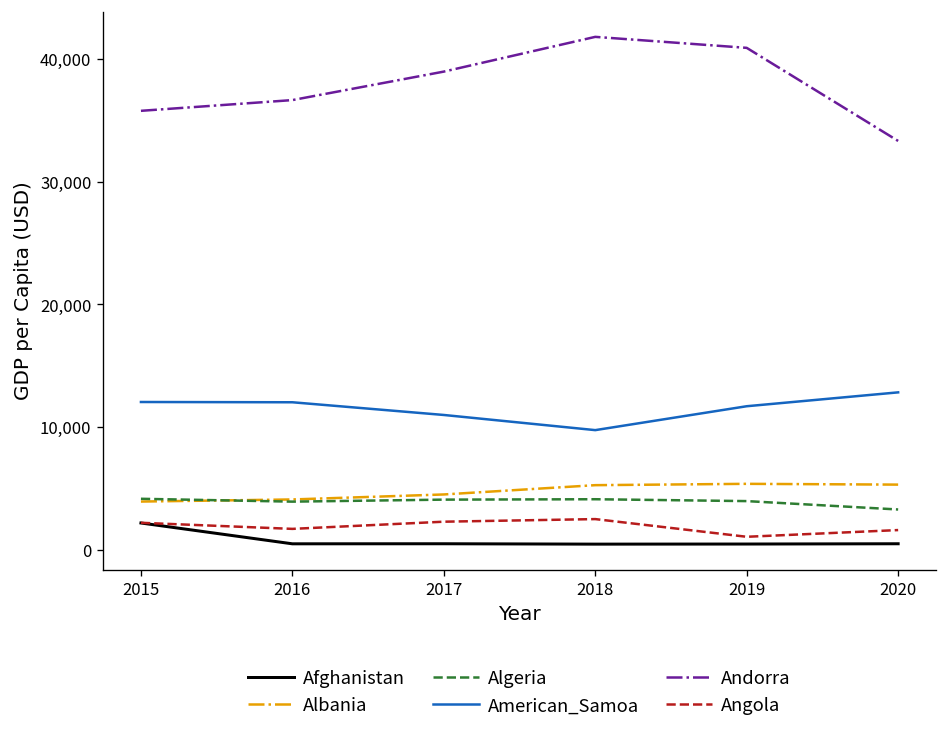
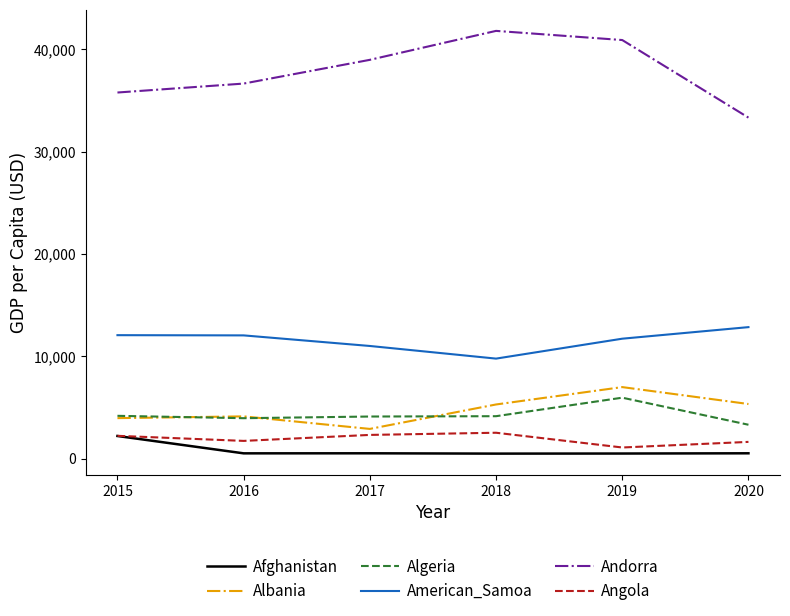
  {
    "Afghanistan": {
      "2016": "500",
      "2017": "500",
      "2018": "500",
      "2019": "500",
      "2020": "500"
    },
    "Albania": {
-     "2017": "4,500",
+     "2017": "2,900",
      "2018": "5,300",
-     "2019": "5,400",
+     "2019": "7,000",
      "2020": "5,300"
    },
    "Algeria": {
      "2017": "4,100",
      "2018": "4,100",
-     "2019": "4,000",
+     "2019": "6,000",
      "2020": "3,300"
    },
    "American_Samoa": {
      "2015": "12,100",
      "2016": "12,000",
      "2017": "11,000",
      "2018": "9,800",
      "2019": "11,700",
      "2020": "12,800"
    },
    "Andorra": {
      "2015": "35,800",
      "2016": "36,600",
      "2017": "39,000",
      "2018": "41,800",
      "2019": "40,900",
      "2020": "33,300"
    },
    "Angola": {
      "2016": "1,700",
      "2017": "2,300",
      "2018": "2,500",
      "2019": "1,100",
      "2020": "1,600"
    }
  }
